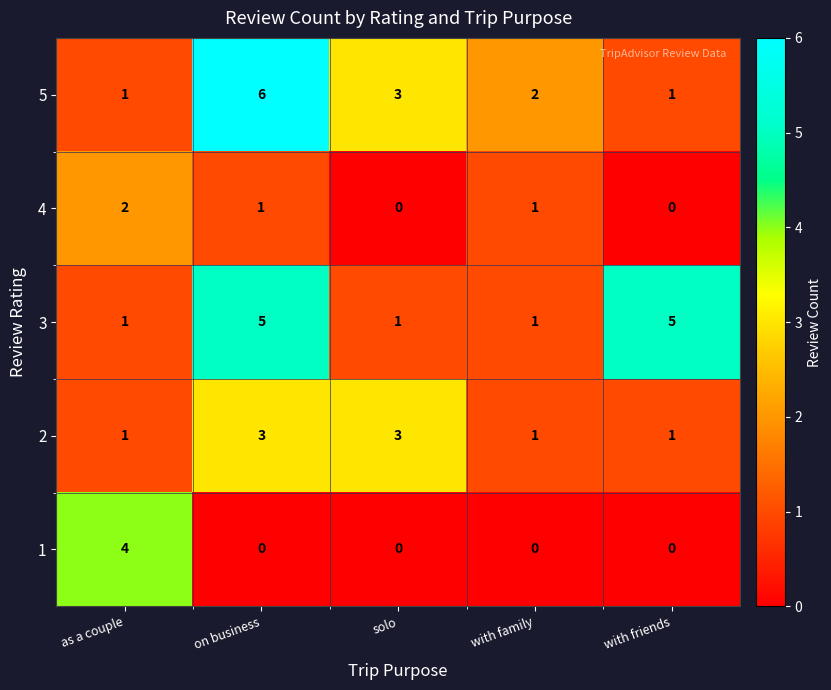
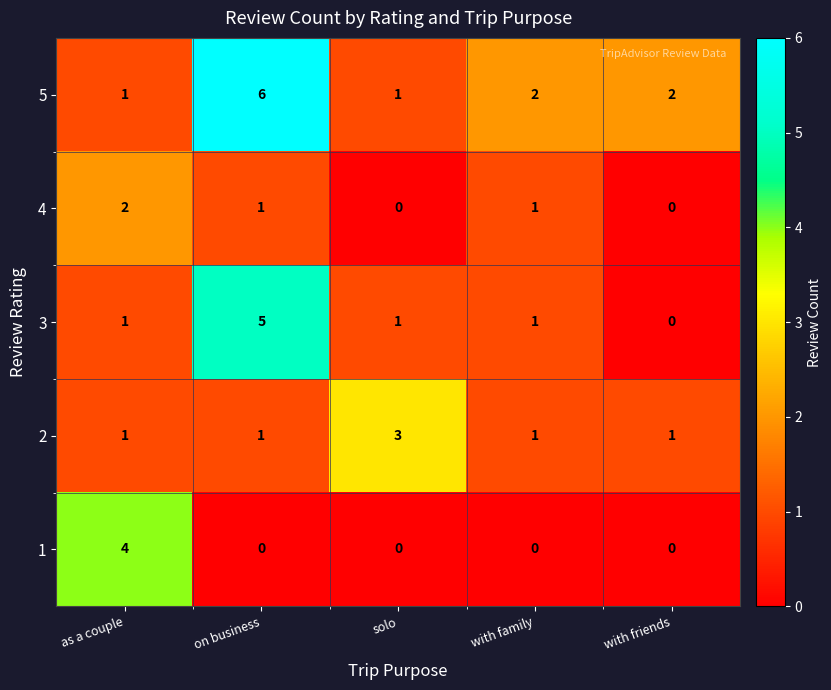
  {
    "5": {
      "as a couple": 1,
      "on business": 6,
-     "solo": 3,
+     "solo": 1,
      "with family": 2,
-     "with friends": 1
+     "with friends": 2
    },
    "4": {
      "as a couple": 2,
      "on business": 1,
      "solo": 0,
      "with family": 1,
      "with friends": 0
    },
    "3": {
      "as a couple": 1,
      "on business": 5,
      "solo": 1,
      "with family": 1,
-     "with friends": 5
+     "with friends": 0
    },
    "2": {
      "as a couple": 1,
-     "on business": 3,
+     "on business": 1,
      "solo": 3,
      "with family": 1,
      "with friends": 1
    },
    "1": {
      "as a couple": 4,
      "on business": 0,
      "solo": 0,
      "with family": 0,
      "with friends": 0
    }
  }
